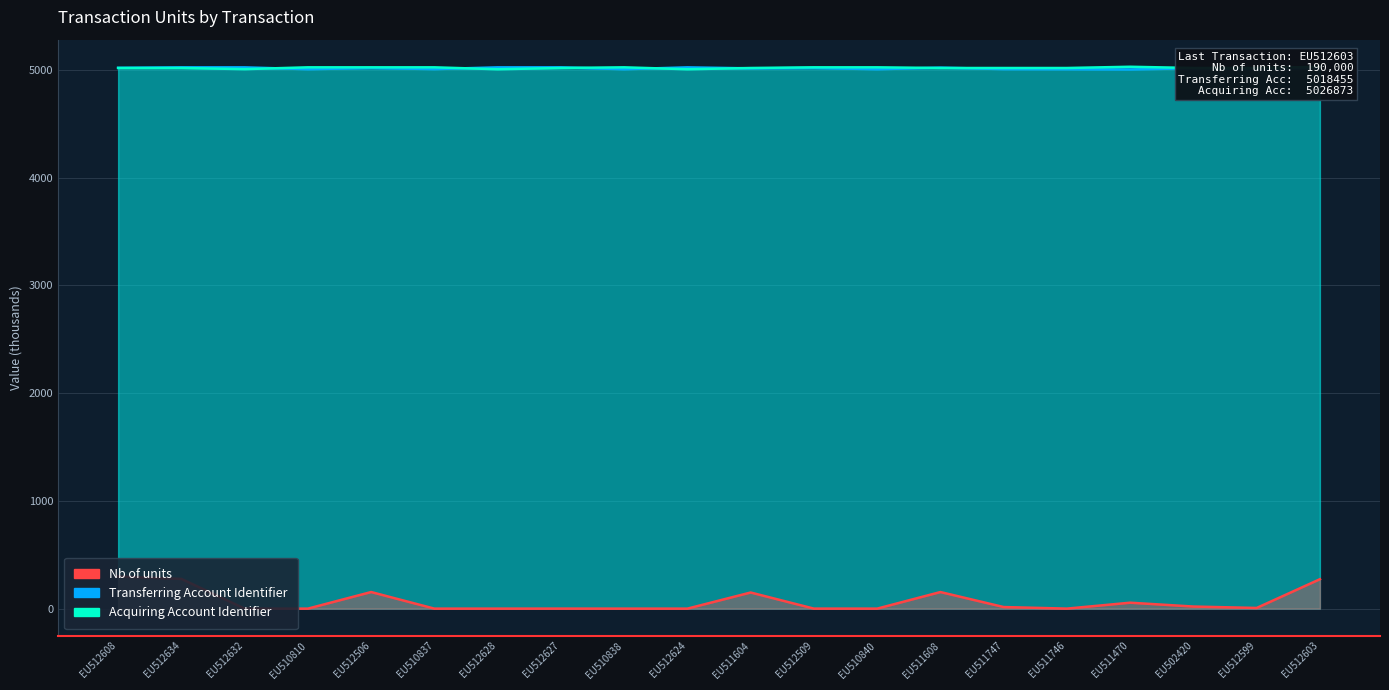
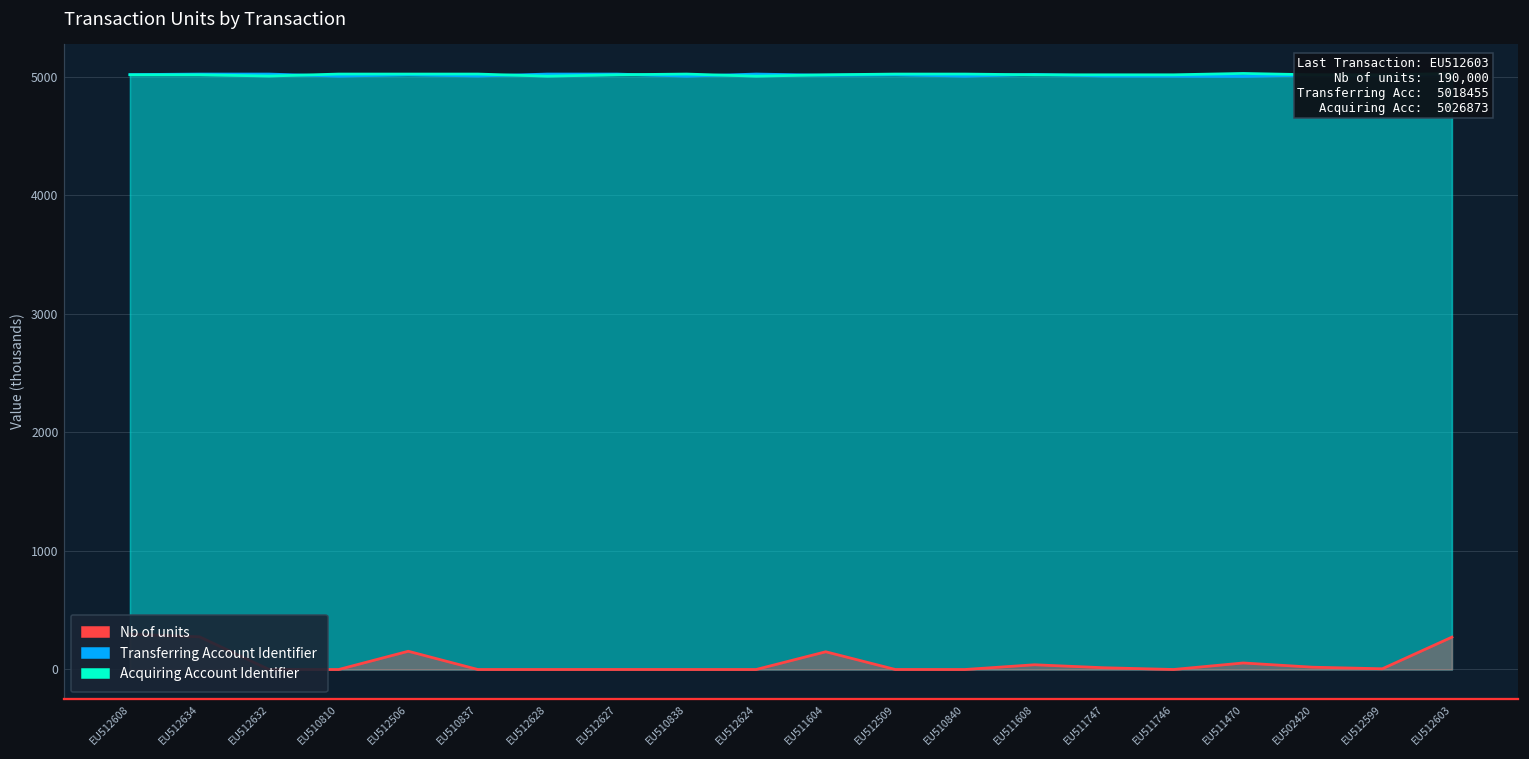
  {
    "Transferring Account Identifier": {
      "EU511470": 5000
    },
    "Acquiring Account Identifier": {
      "EU511470": 5030
    },
    "Nb of units": {
      "EU510810": 0,
      "EU512506": 150,
      "EU510837": 0,
      "EU512628": 0,
      "EU512627": 0,
      "EU510838": 0,
      "EU512624": 0,
      "EU511604": 150,
      "EU512509": 0,
      "EU510840": 0,
-     "EU511608": 150,
+     "EU511608": 40,
      "EU511747": 10,
      "EU511746": 0,
      "EU511470": 60,
      "EU502420": 20,
      "EU512599": 10,
      "EU512603": 270
    }
  }
